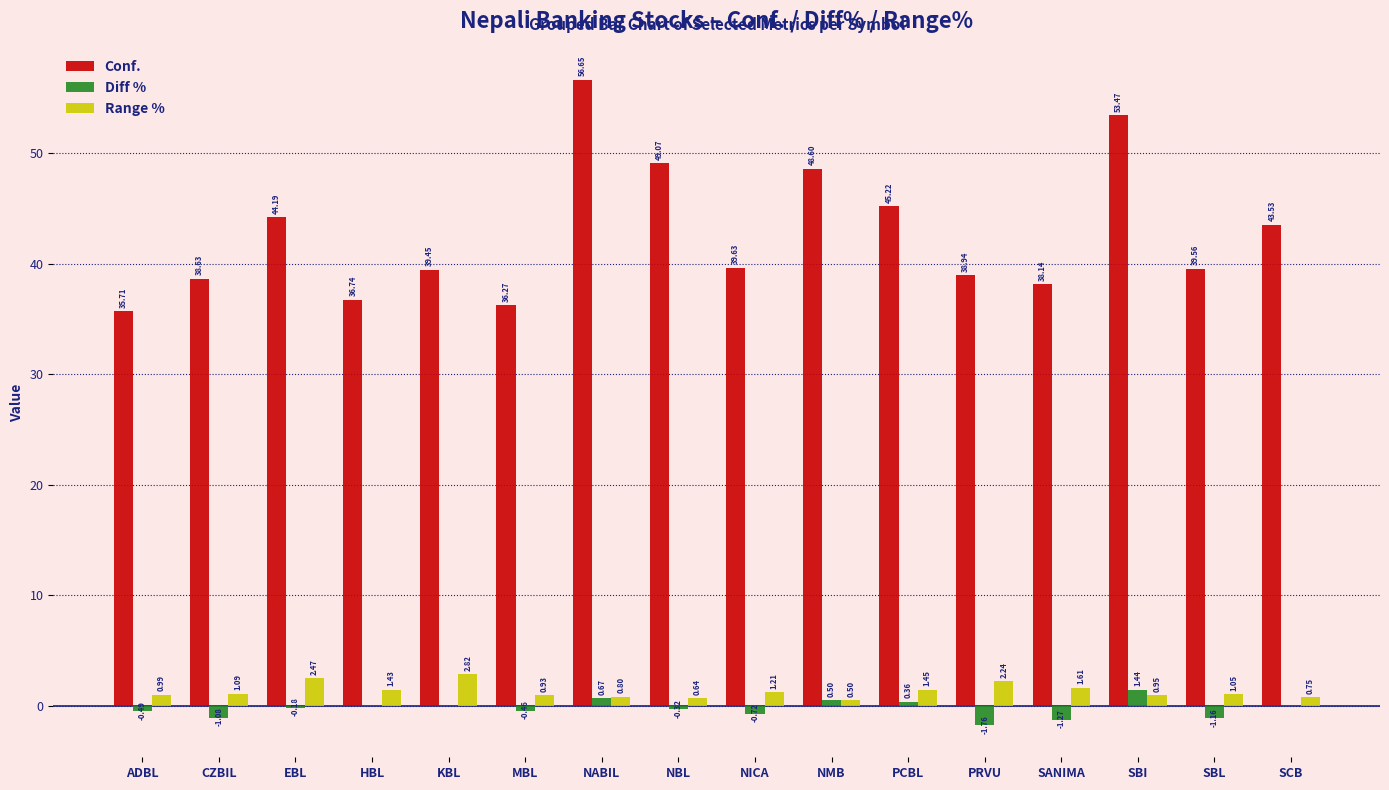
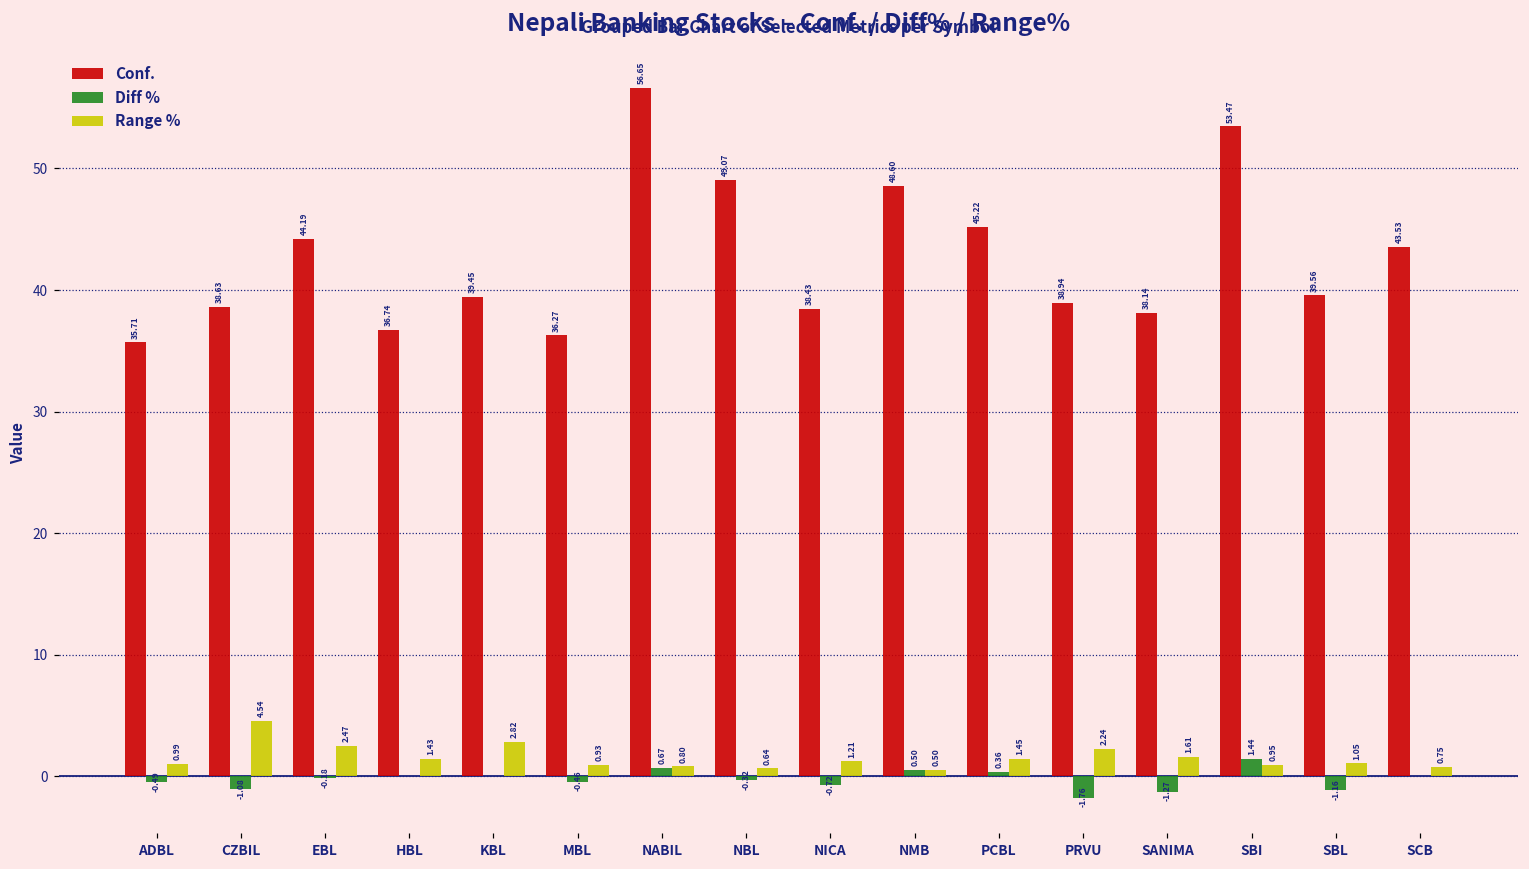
  {
    "Conf.": {
      "ADBL": 35.71,
      "CZBIL": 38.63,
      "EBL": 44.19,
      "HBL": 36.74,
      "KBL": 39.45,
      "MBL": 36.27,
      "NABIL": 56.65,
      "NBL": 49.07,
-     "NICA": 39.63,
+     "NICA": 38.43,
      "NMB": 48.60,
      "PCBL": 45.22,
      "PRVU": 38.94,
      "SANIMA": 38.14,
      "SBI": 53.47,
      "SBL": 39.56,
      "SCB": 43.53
    },
    "Diff %": {
      "ADBL": -0.49,
      "CZBIL": -1.08,
      "EBL": -0.18,
      "MBL": -0.46,
      "NABIL": 0.67,
      "NBL": -0.32,
      "NICA": -0.72,
      "NMB": 0.50,
      "PCBL": 0.36,
      "PRVU": -1.76,
      "SANIMA": -1.27,
      "SBI": 1.44,
      "SBL": -1.16
    },
    "Range %": {
      "ADBL": 0.99,
-     "CZBIL": 1.09,
+     "CZBIL": 4.54,
      "EBL": 2.47,
      "HBL": 1.43,
      "KBL": 2.82,
      "MBL": 0.93,
      "NABIL": 0.80,
      "NBL": 0.64,
      "NICA": 1.21,
      "NMB": 0.50,
      "PCBL": 1.45,
      "PRVU": 2.24,
      "SANIMA": 1.61,
      "SBI": 0.95,
      "SBL": 1.05,
      "SCB": 0.75
    }
  }
